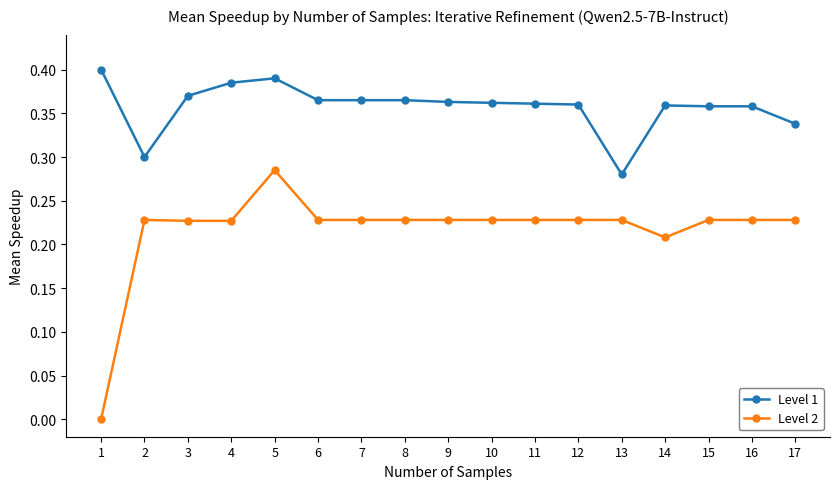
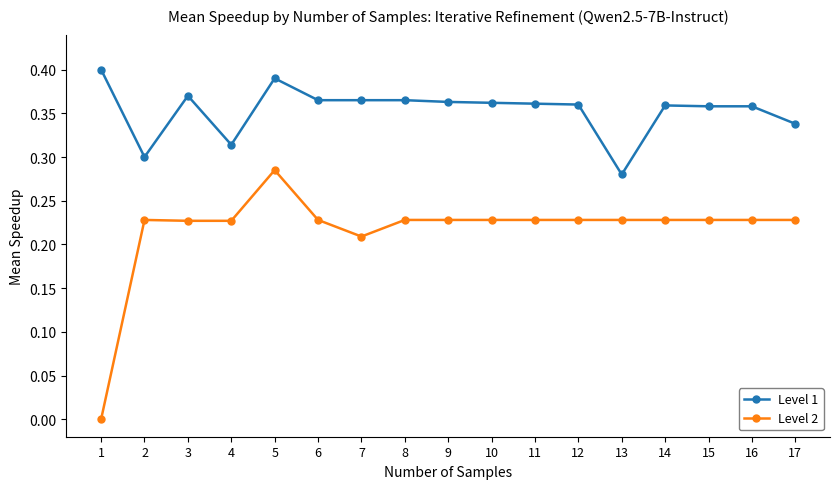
  {
    "Level 1": {
      "1": 0.40,
      "2": 0.30,
      "3": 0.37,
-     "4": 0.39,
+     "4": 0.31,
      "5": 0.39,
      "6": 0.37,
      "7": 0.37,
      "8": 0.37,
      "9": 0.36,
      "10": 0.36,
      "11": 0.36,
      "12": 0.36,
      "13": 0.28,
      "14": 0.36,
      "15": 0.36,
      "16": 0.36,
      "17": 0.34
    },
    "Level 2": {
      "1": 0.00,
      "2": 0.23,
      "3": 0.23,
      "4": 0.23,
      "5": 0.29,
      "6": 0.23,
-     "7": 0.23,
+     "7": 0.21,
      "8": 0.23,
      "9": 0.23,
      "10": 0.23,
      "11": 0.23,
      "12": 0.23,
      "13": 0.23,
-     "14": 0.21,
+     "14": 0.23,
      "15": 0.23,
      "16": 0.23,
      "17": 0.23
    }
  }
